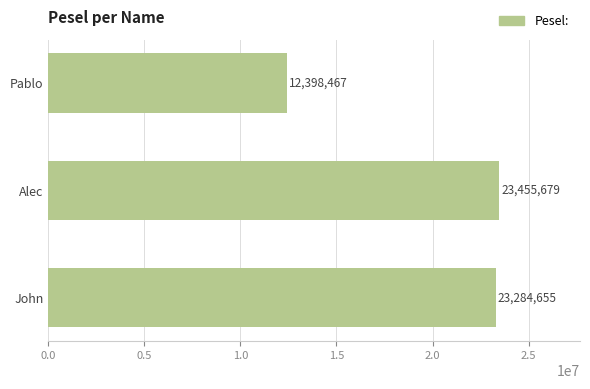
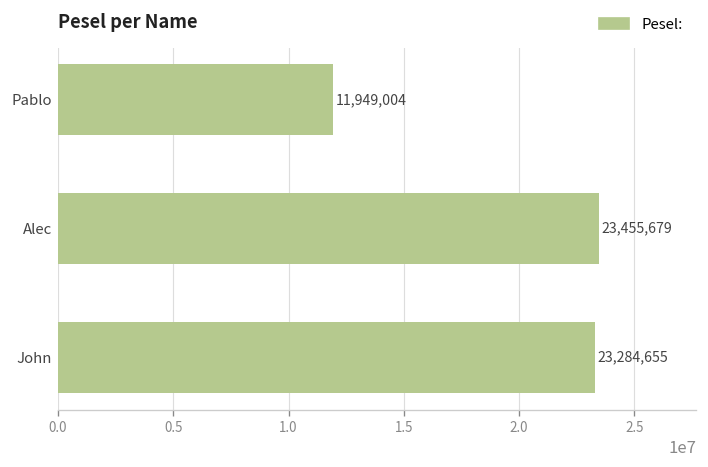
  {
-   "Pablo": "12,398,467",
+   "Pablo": "11,949,004",
    "Alec": "23,455,679",
    "John": "23,284,655"
  }
